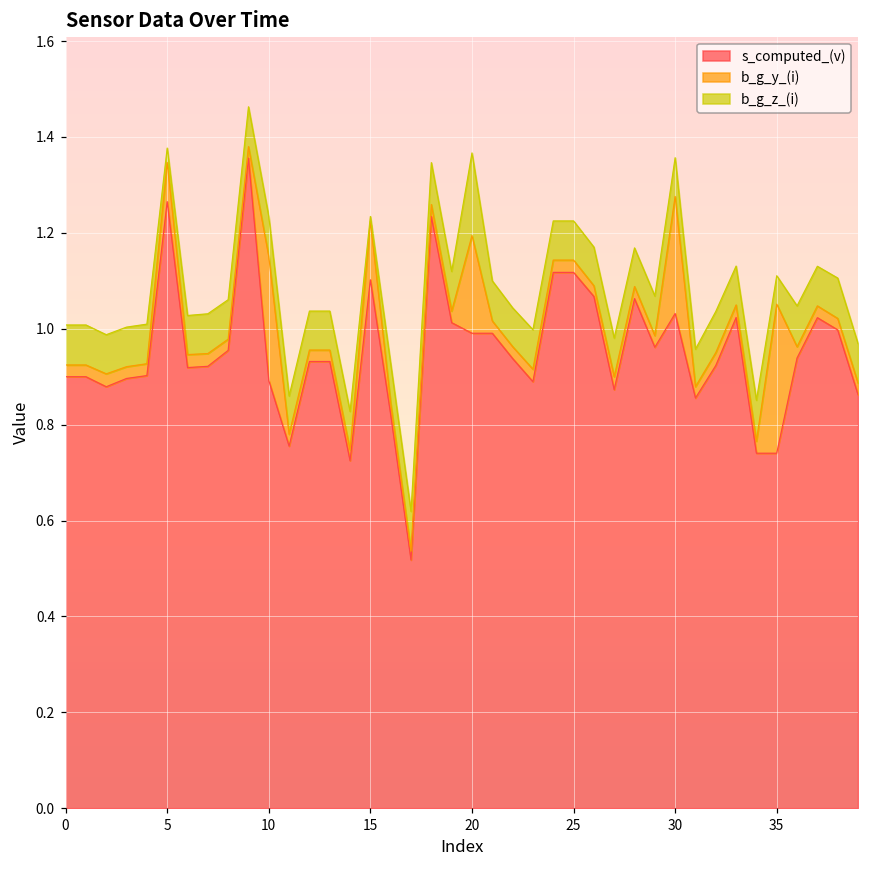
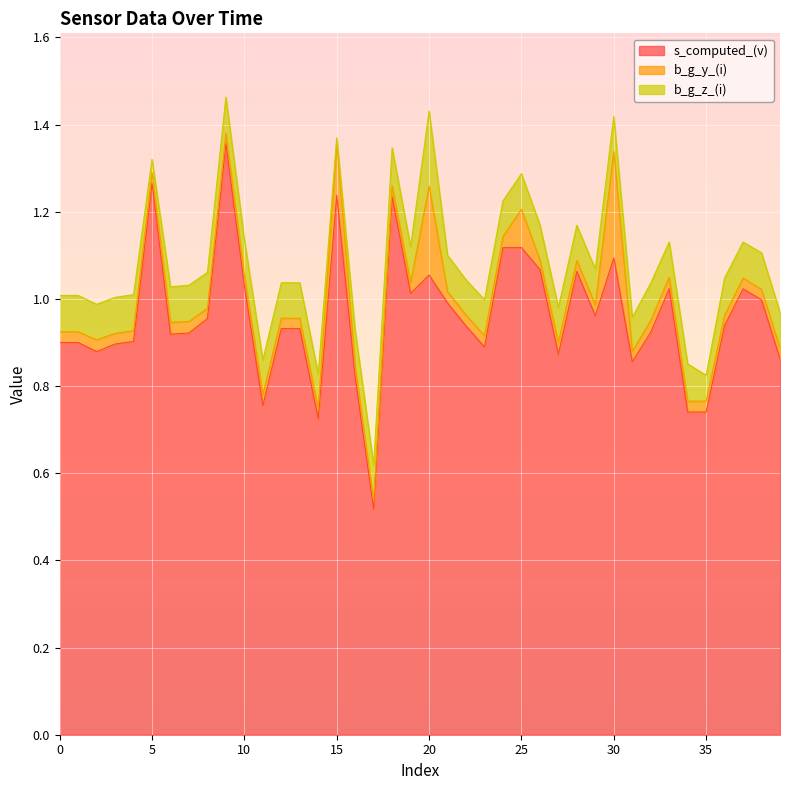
  {
    "s_computed_(v)": {
      "0": 0.90,
      "5": 1.27,
-     "10": 0.89,
-     "15": 1.10,
-     "20": 0.99,
+     "10": 1.03,
+     "15": 1.24,
+     "20": 1.05,
      "25": 1.12,
-     "30": 1.03,
+     "30": 1.09,
      "35": 0.74
    },
    "b_g_y_(i)": {
      "0": 0.02,
-     "5": 0.08,
-     "10": 0.26,
+     "5": 0.02,
+     "10": 0.02,
      "15": 0.12,
      "20": 0.20,
-     "25": 0.03,
+     "25": 0.09,
      "30": 0.24,
-     "35": 0.31
+     "35": 0.02
    },
    "b_g_z_(i)": {
      "0": 0.08,
      "5": 0.03,
      "10": 0.08,
      "15": 0.01,
      "20": 0.17,
      "25": 0.08,
      "30": 0.08,
      "35": 0.06
    }
  }
